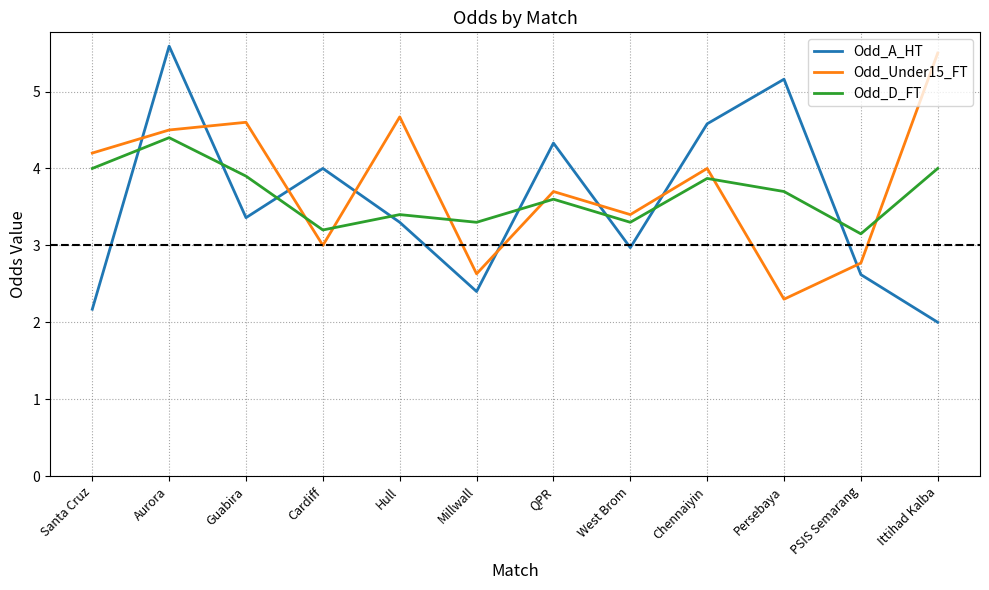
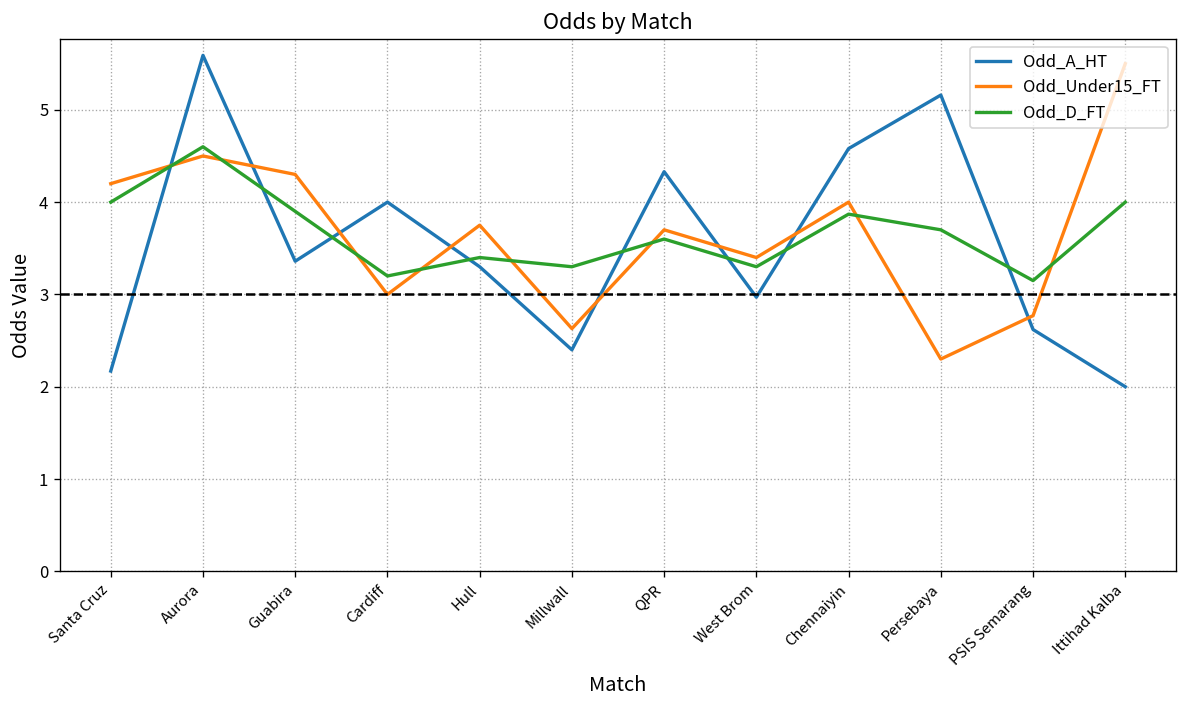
  {
    "Odd_A_HT": {
      "Santa Cruz": 2.2,
      "Aurora": 5.6,
      "Guabira": 3.4,
      "Cardiff": 4.0,
      "Hull": 3.3,
      "Millwall": 2.4,
      "QPR": 4.3,
      "West Brom": 3.0,
      "Chennaiyin": 4.6,
      "Persebaya": 5.2,
      "PSIS Semarang": 2.6,
      "Ittihad Kalba": 2.0
    },
    "Odd_Under15_FT": {
      "Santa Cruz": 4.2,
      "Aurora": 4.5,
-     "Guabira": 4.6,
+     "Guabira": 4.3,
      "Cardiff": 3.0,
-     "Hull": 4.7,
+     "Hull": 3.8,
      "Millwall": 2.6,
      "QPR": 3.7,
      "West Brom": 3.4,
      "Chennaiyin": 4.0,
      "Persebaya": 2.3,
      "PSIS Semarang": 2.8
    },
    "Odd_D_FT": {
      "Santa Cruz": 4.0,
-     "Aurora": 4.4,
+     "Aurora": 4.6,
      "Guabira": 3.9,
      "Cardiff": 3.2,
      "Hull": 3.4,
      "Millwall": 3.3,
      "QPR": 3.6,
      "West Brom": 3.3,
      "Chennaiyin": 3.9,
      "Persebaya": 3.7,
      "PSIS Semarang": 3.2,
      "Ittihad Kalba": 4.0
    }
  }
